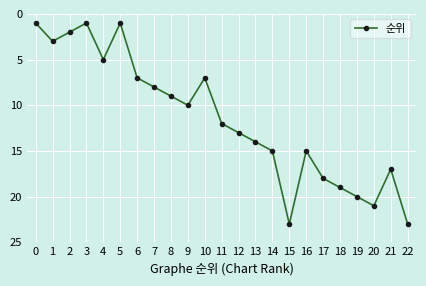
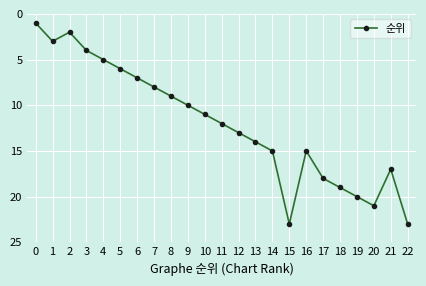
  {
    "0": 1,
    "1": 3,
    "2": 2,
-   "3": 1,
+   "3": 4,
    "4": 5,
-   "5": 1,
+   "5": 6,
    "6": 7,
    "7": 8,
    "8": 9,
    "9": 10,
-   "10": 7,
+   "10": 11,
    "11": 12,
    "12": 13,
    "13": 14,
    "14": 15,
    "15": 23,
    "16": 15,
    "17": 18,
    "18": 19,
    "19": 20,
    "20": 21,
    "21": 17,
    "22": 23
  }
